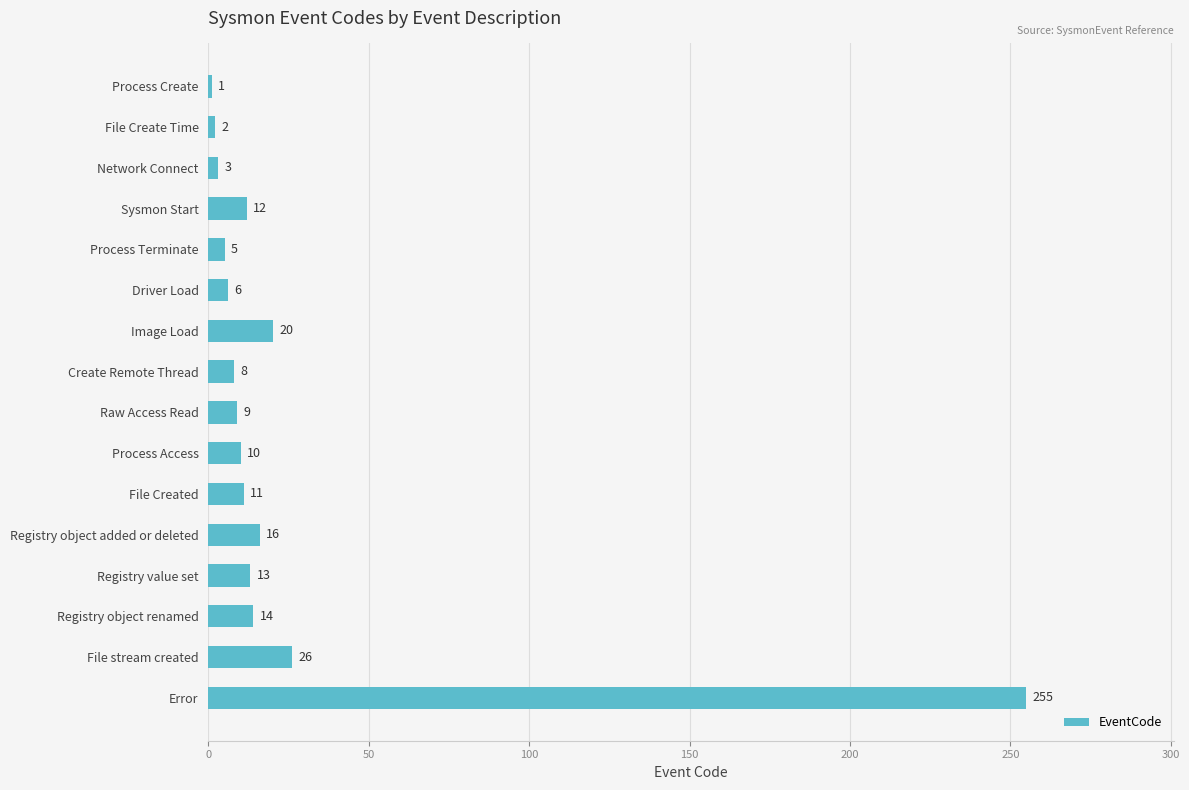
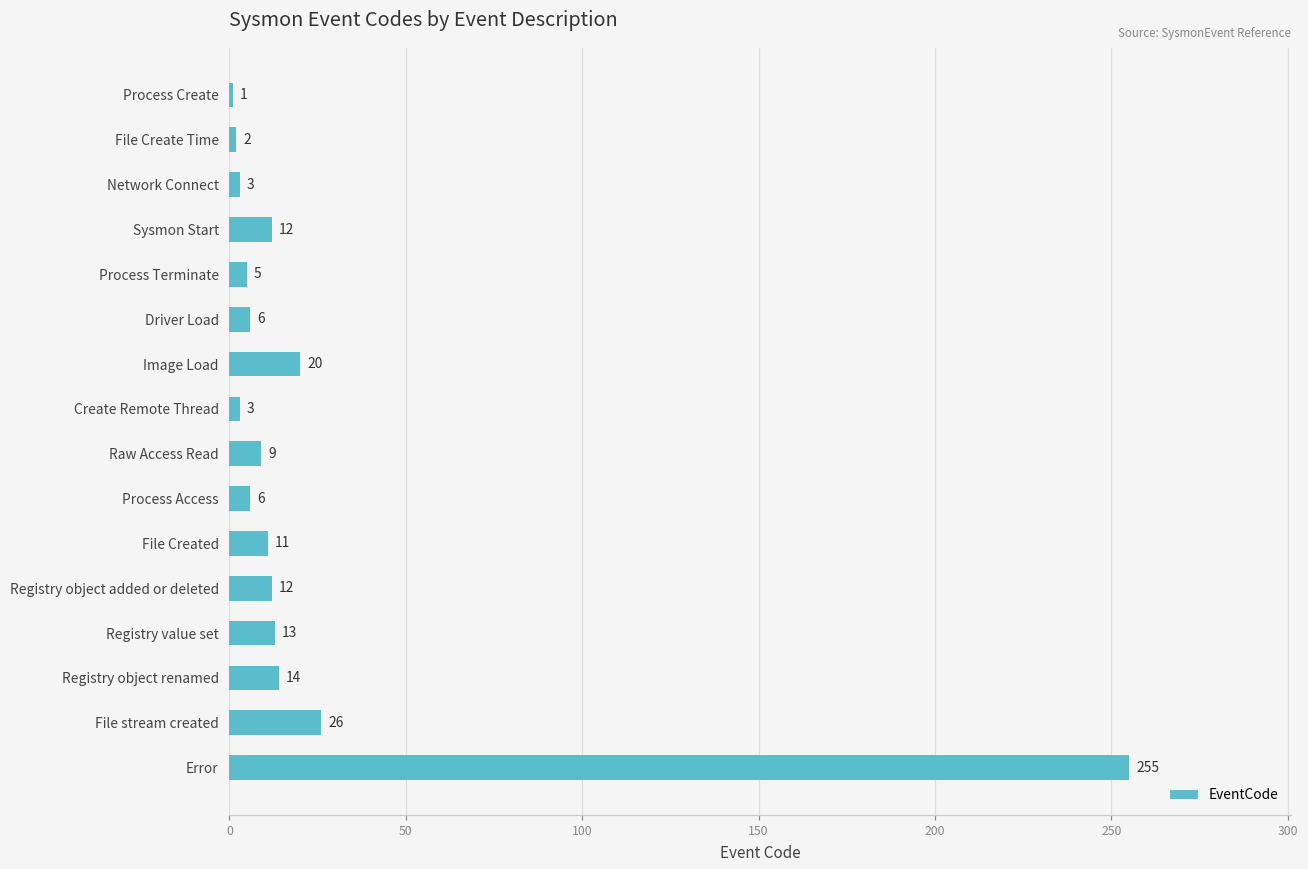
  {
    "Process Create": 1,
    "File Create Time": 2,
    "Network Connect": 3,
    "Sysmon Start": 12,
    "Process Terminate": 5,
    "Driver Load": 6,
    "Image Load": 20,
-   "Create Remote Thread": 8,
+   "Create Remote Thread": 3,
    "Raw Access Read": 9,
-   "Process Access": 10,
+   "Process Access": 6,
    "File Created": 11,
-   "Registry object added or deleted": 16,
+   "Registry object added or deleted": 12,
    "Registry value set": 13,
    "Registry object renamed": 14,
    "File stream created": 26,
    "Error": 255
  }
